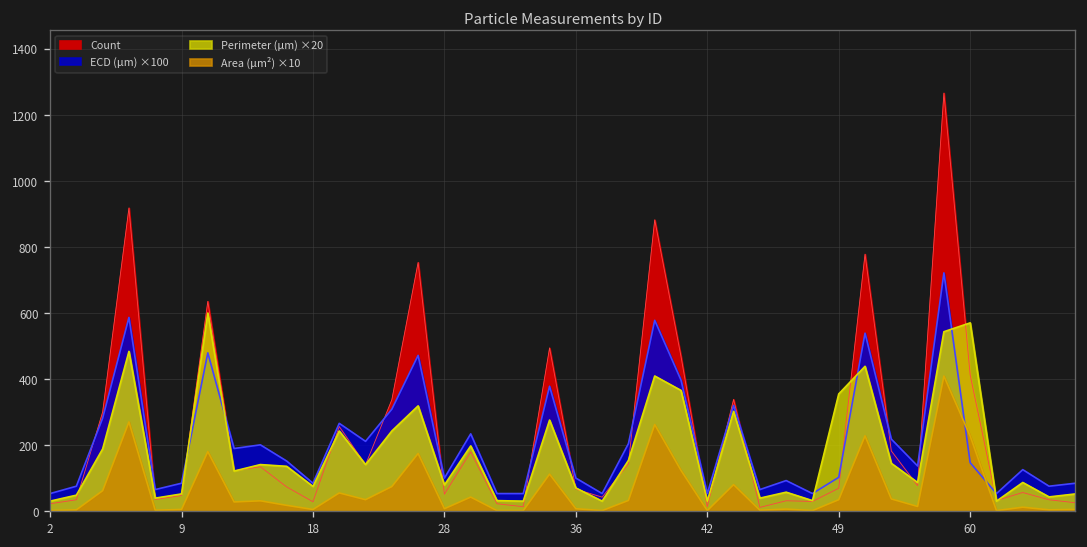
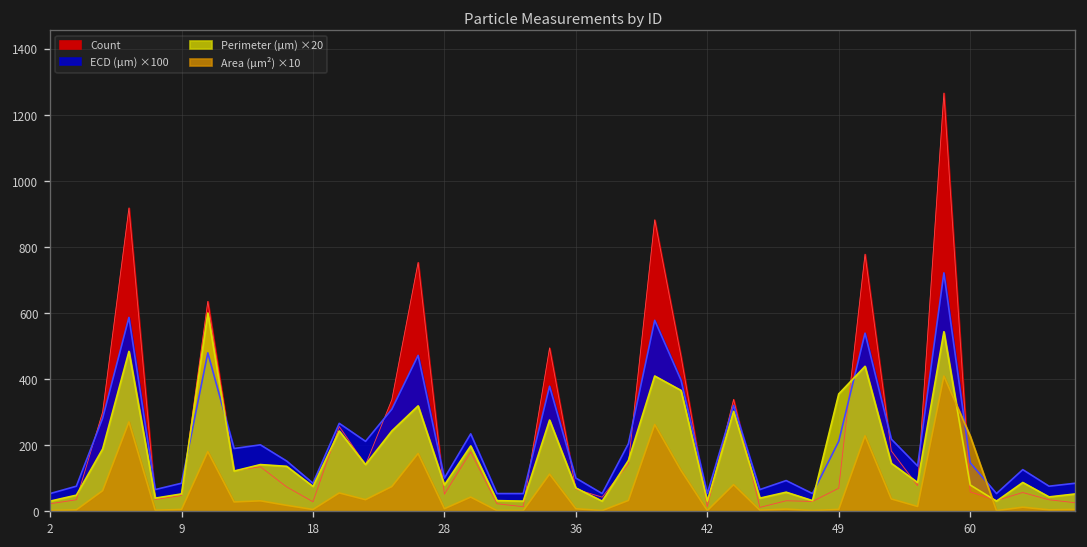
  {
    "Count": {
      "42": 10,
      "49": 70,
-     "60": 410
+     "60": 60
    },
    "ECD (μm) ×100": {
      "42": 50,
-     "49": 100,
+     "49": 210,
      "60": 150
    },
    "Perimeter (μm) ×20": {
      "42": 30,
      "49": 360,
-     "60": 570
+     "60": 80
    },
    "Area (μm²) ×10": {
      "42": 0,
-     "49": 40,
+     "49": 10,
      "60": 230
    }
  }
